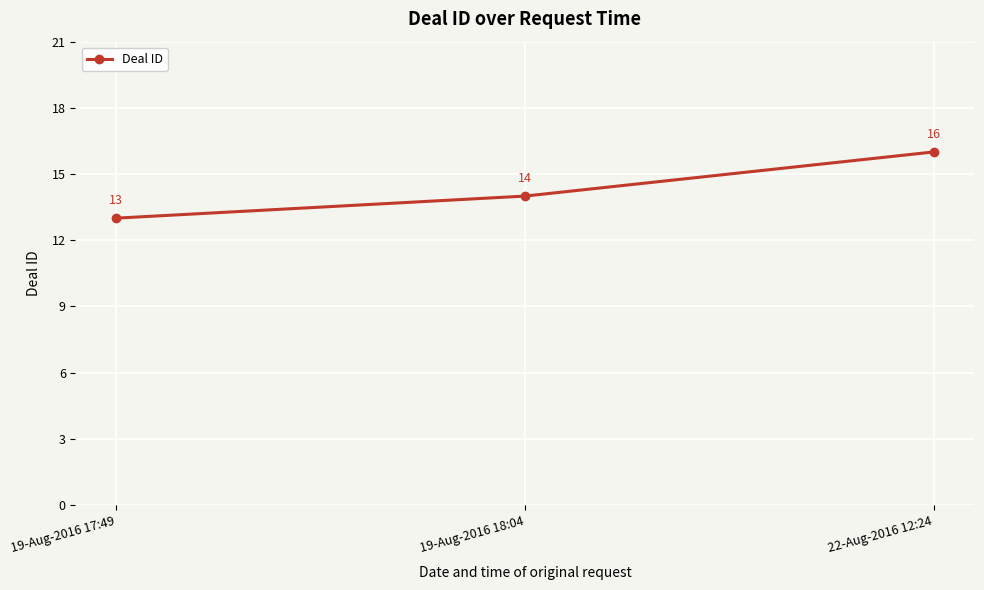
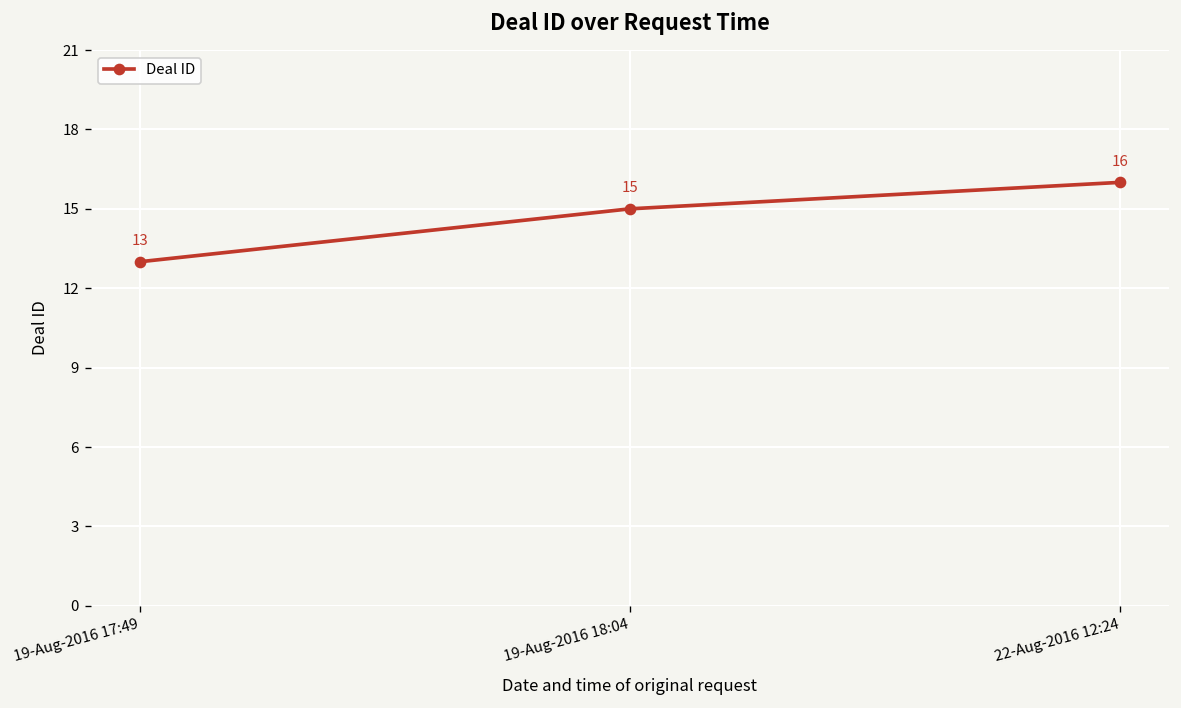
  {
    "19-Aug-2016 17:49": 13,
-   "19-Aug-2016 18:04": 14,
+   "19-Aug-2016 18:04": 15,
    "22-Aug-2016 12:24": 16
  }
